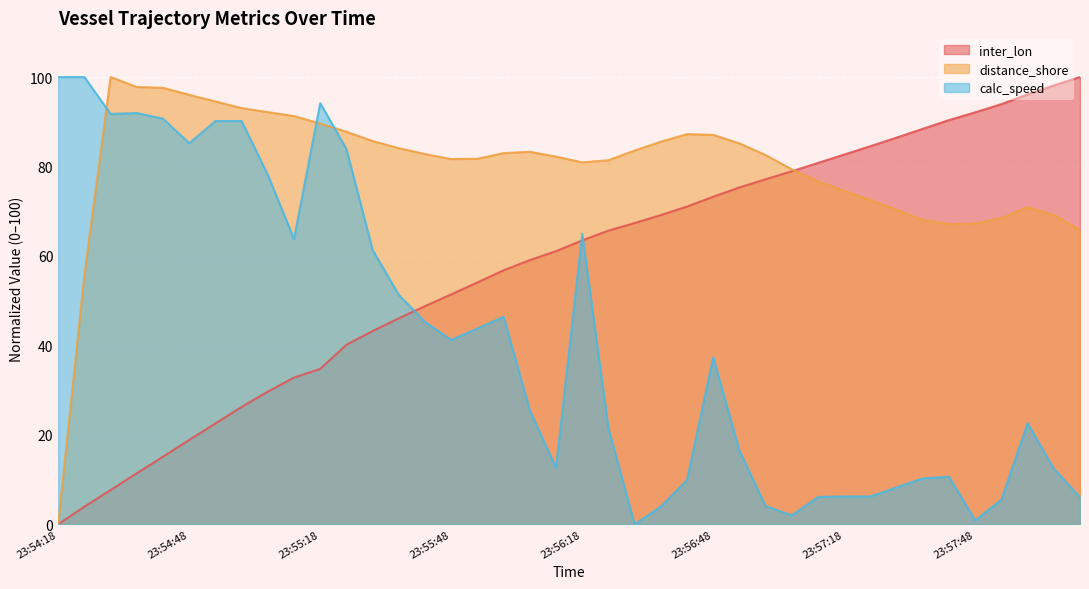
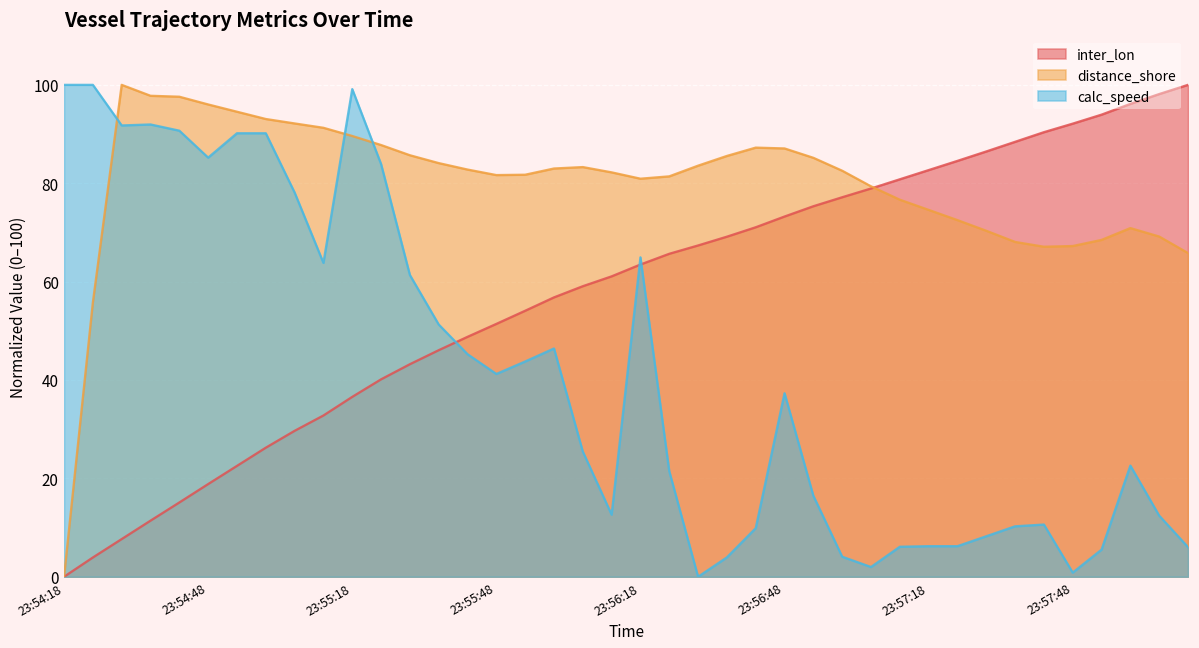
  {
    "inter_lon": {
      "23:54:48": 19,
-     "23:55:18": 35,
+     "23:55:18": 37,
      "23:55:48": 51,
      "23:56:18": 63,
      "23:56:48": 73,
      "23:57:18": 83,
      "23:57:48": 92
    },
    "distance_shore": {
      "23:54:48": 96,
      "23:55:18": 90,
      "23:55:48": 82,
      "23:56:18": 81,
      "23:56:48": 87,
      "23:57:18": 75,
      "23:57:48": 67
    },
    "calc_speed": {
      "23:54:18": 100,
      "23:54:48": 85,
-     "23:55:18": 94,
+     "23:55:18": 99,
      "23:55:48": 41,
      "23:56:18": 65,
      "23:56:48": 37,
      "23:57:18": 6,
      "23:57:48": 1
    }
  }
